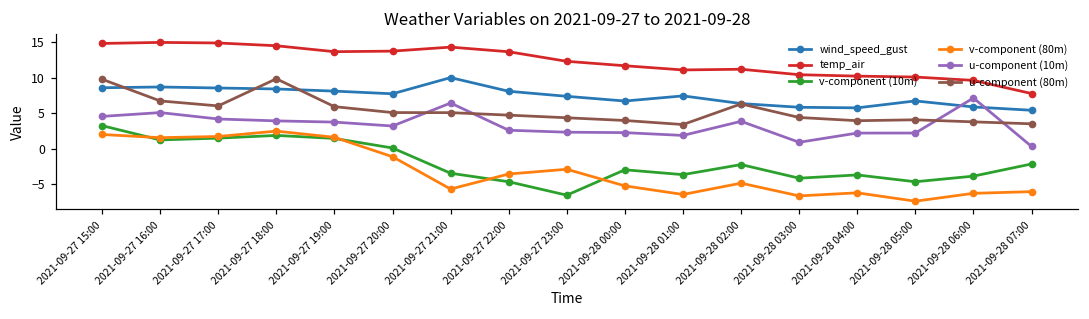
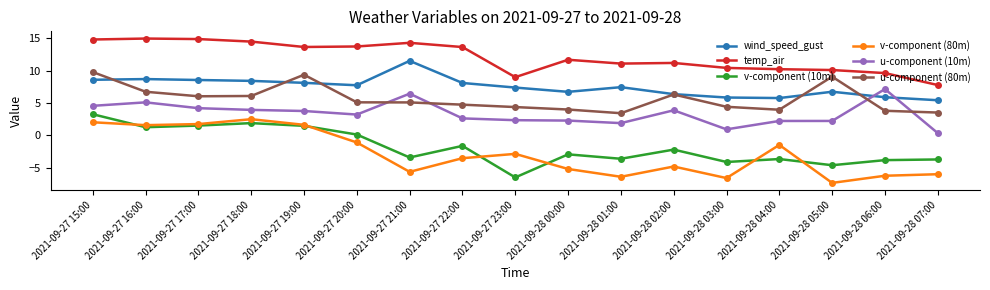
  {
    "wind_speed_gust": {
      "2021-09-27 15:00": 9,
      "2021-09-27 16:00": 9,
      "2021-09-27 17:00": 9,
      "2021-09-27 18:00": 8,
      "2021-09-27 19:00": 8,
      "2021-09-27 20:00": 8,
-     "2021-09-27 21:00": 10,
+     "2021-09-27 21:00": 11,
      "2021-09-27 22:00": 8,
      "2021-09-27 23:00": 7,
      "2021-09-28 00:00": 7,
      "2021-09-28 01:00": 7,
      "2021-09-28 03:00": 6,
      "2021-09-28 04:00": 6,
      "2021-09-28 05:00": 7,
      "2021-09-28 06:00": 6,
      "2021-09-28 07:00": 5
    },
    "temp_air": {
      "2021-09-27 15:00": 15,
      "2021-09-27 16:00": 15,
      "2021-09-27 17:00": 15,
      "2021-09-27 18:00": 14,
      "2021-09-27 19:00": 14,
      "2021-09-27 20:00": 14,
      "2021-09-27 21:00": 14,
      "2021-09-27 22:00": 14,
-     "2021-09-27 23:00": 12,
+     "2021-09-27 23:00": 9,
      "2021-09-28 00:00": 12,
      "2021-09-28 01:00": 11,
      "2021-09-28 02:00": 11,
      "2021-09-28 03:00": 10,
      "2021-09-28 04:00": 10,
      "2021-09-28 05:00": 10,
      "2021-09-28 06:00": 10,
      "2021-09-28 07:00": 8
    },
    "v-component (10m)": {
      "2021-09-27 15:00": 3,
      "2021-09-27 18:00": 2,
      "2021-09-27 20:00": 0,
      "2021-09-27 21:00": -3,
-     "2021-09-27 22:00": -5,
+     "2021-09-27 22:00": -2,
      "2021-09-27 23:00": -7,
      "2021-09-28 00:00": -3,
      "2021-09-28 01:00": -4,
      "2021-09-28 02:00": -2,
      "2021-09-28 03:00": -4,
      "2021-09-28 04:00": -4,
      "2021-09-28 05:00": -5,
      "2021-09-28 06:00": -4,
-     "2021-09-28 07:00": -2
+     "2021-09-28 07:00": -4
    },
    "v-component (80m)": {
      "2021-09-27 15:00": 2,
      "2021-09-27 18:00": 2,
      "2021-09-27 20:00": -1,
      "2021-09-27 21:00": -6,
      "2021-09-27 22:00": -4,
      "2021-09-27 23:00": -3,
      "2021-09-28 00:00": -5,
      "2021-09-28 01:00": -6,
      "2021-09-28 02:00": -5,
      "2021-09-28 03:00": -7,
-     "2021-09-28 04:00": -6,
+     "2021-09-28 04:00": -1,
      "2021-09-28 05:00": -7,
      "2021-09-28 06:00": -6,
      "2021-09-28 07:00": -6
    },
    "u-component (10m)": {
      "2021-09-27 15:00": 5,
      "2021-09-27 16:00": 5,
      "2021-09-27 17:00": 4,
      "2021-09-27 18:00": 4,
      "2021-09-27 19:00": 4,
      "2021-09-27 20:00": 3,
      "2021-09-27 21:00": 6,
      "2021-09-27 22:00": 3,
      "2021-09-27 23:00": 2,
      "2021-09-28 00:00": 2,
      "2021-09-28 01:00": 2,
      "2021-09-28 02:00": 4,
      "2021-09-28 03:00": 1,
      "2021-09-28 04:00": 2,
      "2021-09-28 05:00": 2,
      "2021-09-28 06:00": 7,
      "2021-09-28 07:00": 0
    },
    "u-component (80m)": {
      "2021-09-27 15:00": 10,
      "2021-09-27 16:00": 7,
      "2021-09-27 17:00": 6,
-     "2021-09-27 18:00": 10,
-     "2021-09-27 19:00": 6,
+     "2021-09-27 18:00": 6,
+     "2021-09-27 19:00": 9,
      "2021-09-27 20:00": 5,
      "2021-09-27 21:00": 5,
      "2021-09-27 22:00": 5,
      "2021-09-27 23:00": 4,
      "2021-09-28 00:00": 4,
      "2021-09-28 01:00": 3,
      "2021-09-28 03:00": 4,
      "2021-09-28 04:00": 4,
-     "2021-09-28 05:00": 4,
+     "2021-09-28 05:00": 9,
      "2021-09-28 06:00": 4,
      "2021-09-28 07:00": 4
    }
  }
